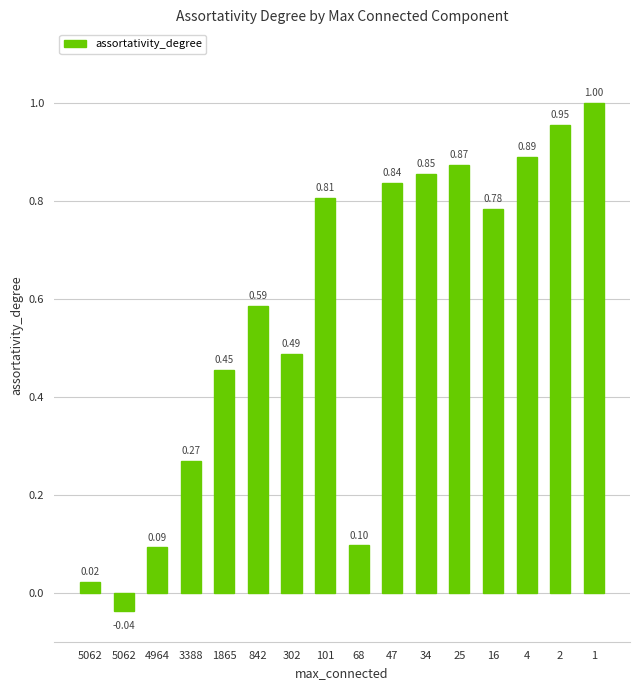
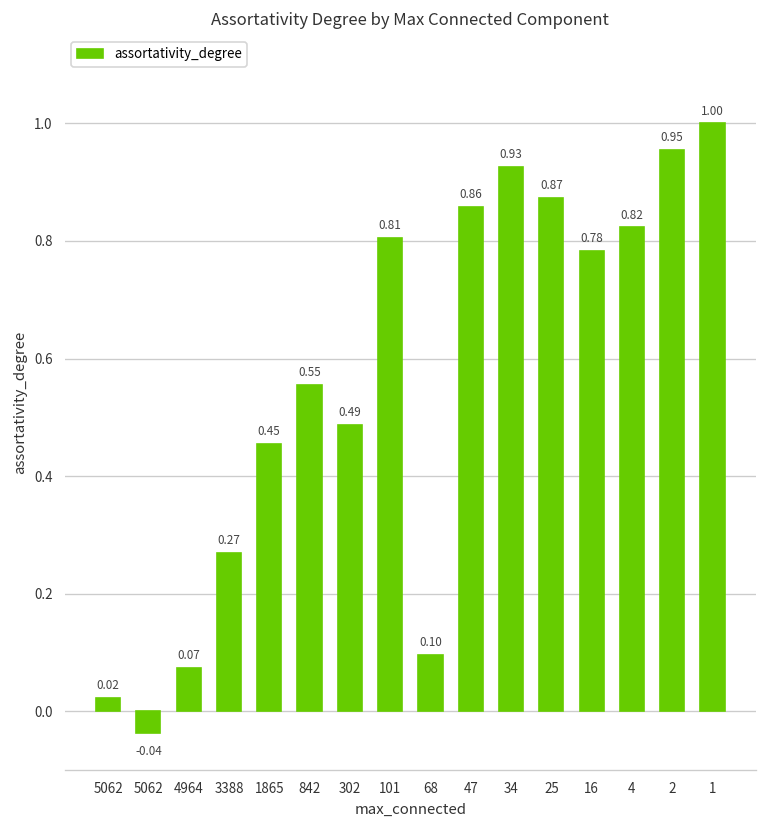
  {
-   "4964": 0.09,
+   "4964": 0.07,
    "3388": 0.27,
    "1865": 0.45,
-   "842": 0.59,
+   "842": 0.55,
    "302": 0.49,
    "101": 0.81,
    "68": 0.10,
-   "47": 0.84,
-   "34": 0.85,
+   "47": 0.86,
+   "34": 0.93,
    "25": 0.87,
    "16": 0.78,
-   "4": 0.89,
+   "4": 0.82,
    "2": 0.95,
    "1": 1.00
  }
